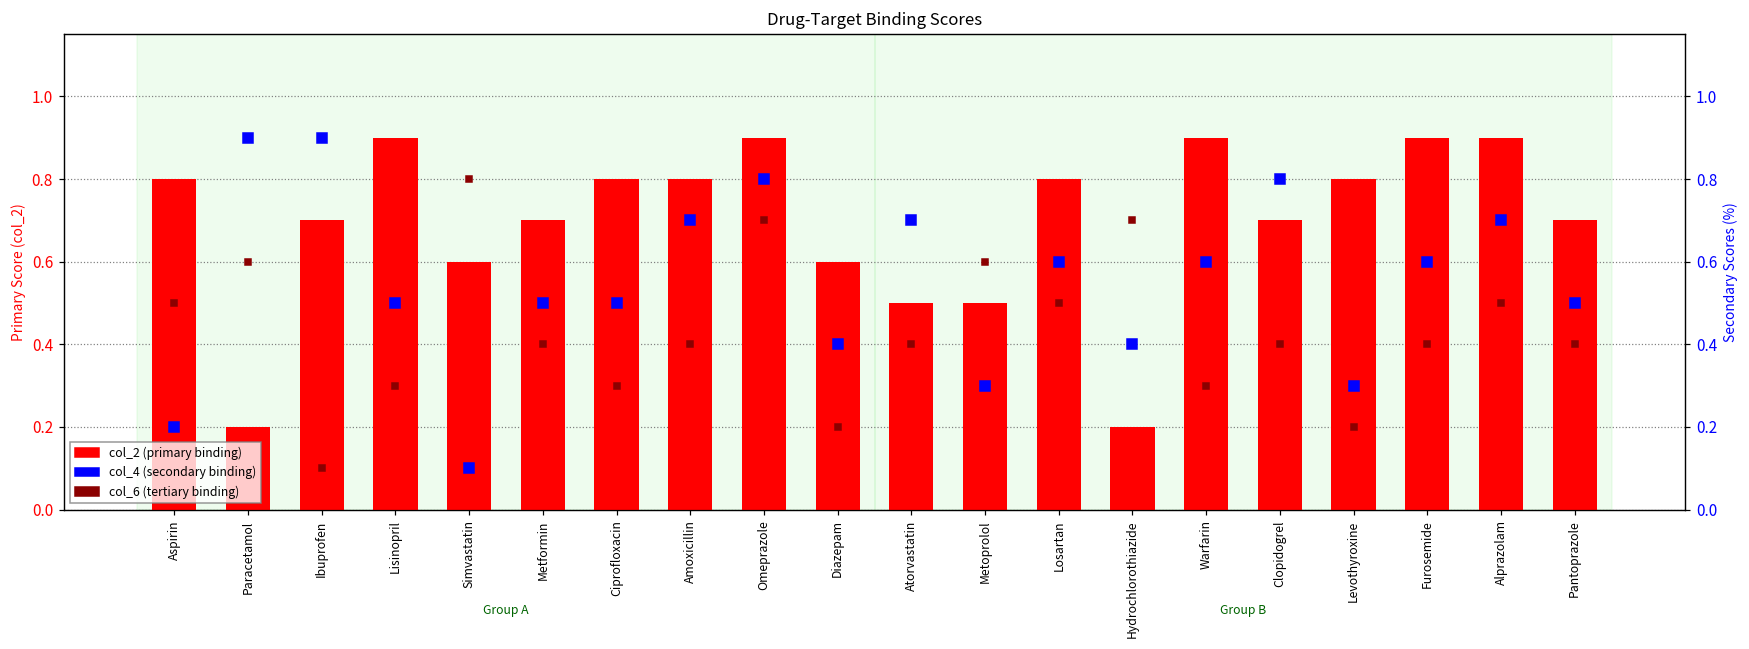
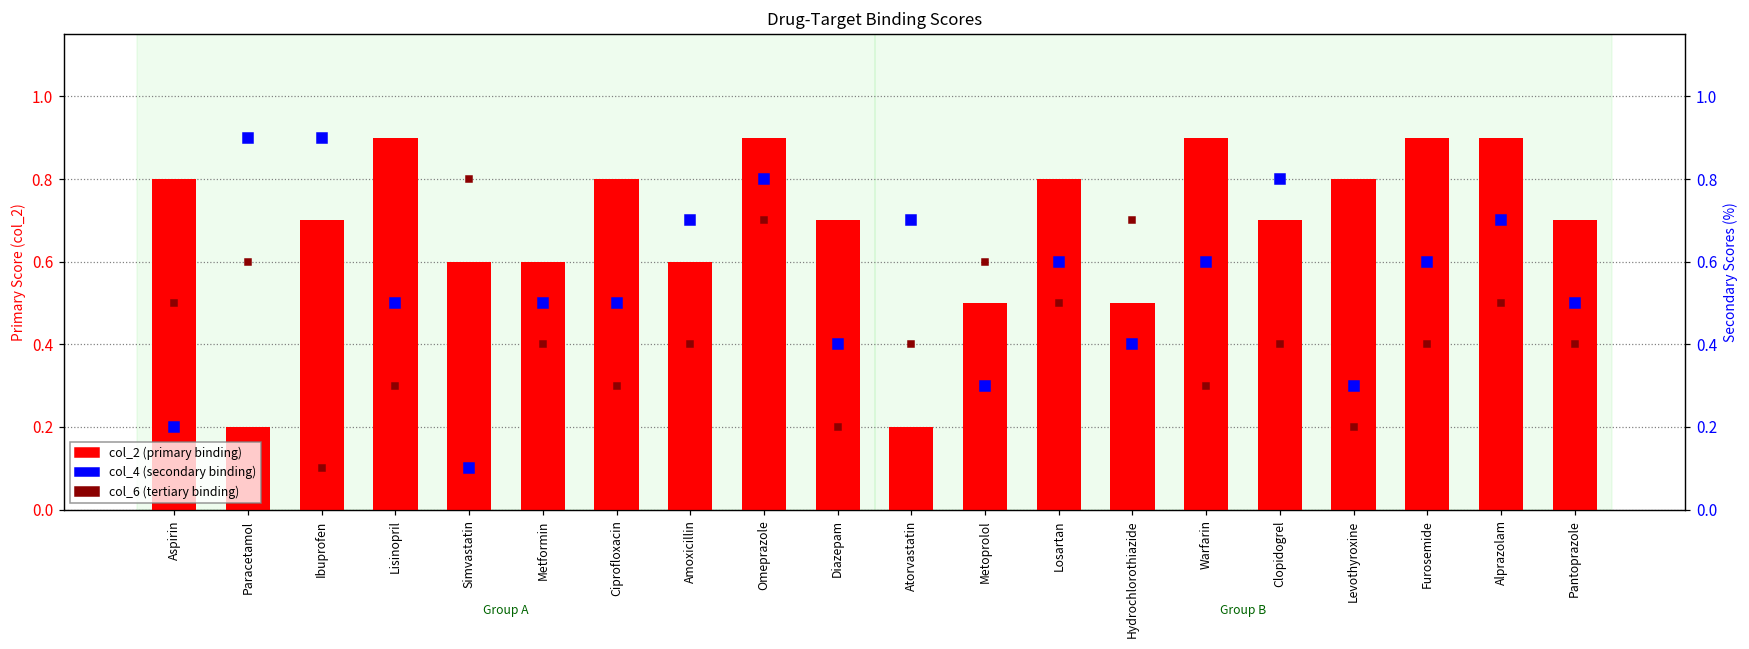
  {
    "col_2 (primary binding)": {
      "Aspirin": 0.8,
      "Paracetamol": 0.2,
      "Ibuprofen": 0.7,
      "Lisinopril": 0.9,
      "Simvastatin": 0.6,
-     "Metformin": 0.7,
+     "Metformin": 0.6,
      "Ciprofloxacin": 0.8,
-     "Amoxicillin": 0.8,
+     "Amoxicillin": 0.6,
      "Omeprazole": 0.9,
-     "Diazepam": 0.6,
-     "Atorvastatin": 0.5,
+     "Diazepam": 0.7,
+     "Atorvastatin": 0.2,
      "Metoprolol": 0.5,
      "Losartan": 0.8,
-     "Hydrochlorothiazide": 0.2,
+     "Hydrochlorothiazide": 0.5,
      "Warfarin": 0.9,
      "Clopidogrel": 0.7,
      "Levothyroxine": 0.8,
      "Furosemide": 0.9,
      "Alprazolam": 0.9,
      "Pantoprazole": 0.7
    }
  }
